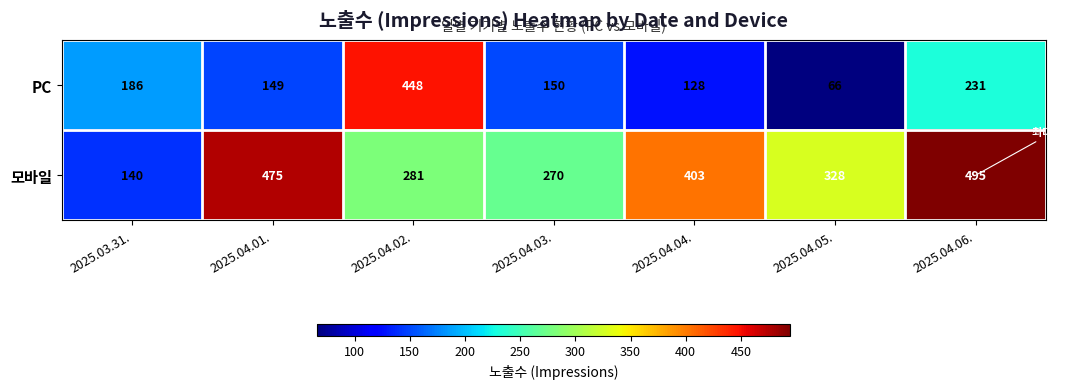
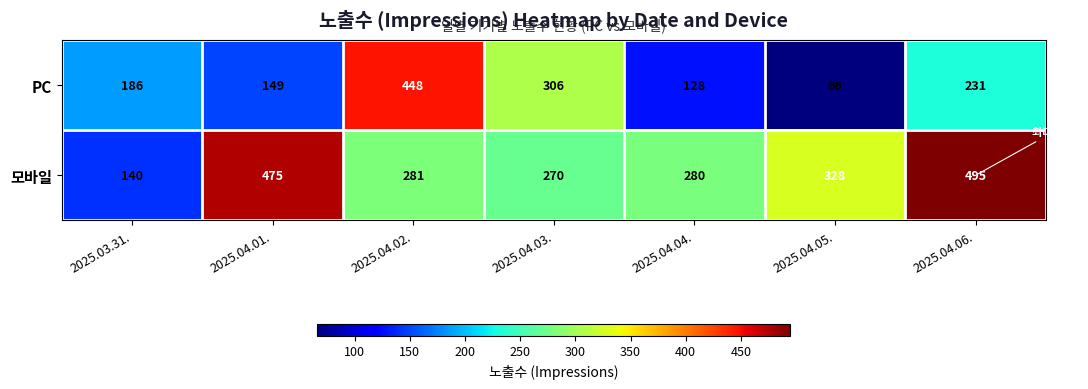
  {
    "PC": {
      "2025.03.31.": 186,
      "2025.04.01.": 149,
      "2025.04.02.": 448,
-     "2025.04.03.": 150,
+     "2025.04.03.": 306,
      "2025.04.04.": 128,
      "2025.04.05.": 66,
      "2025.04.06.": 231
    },
    "모바일": {
      "2025.03.31.": 140,
      "2025.04.01.": 475,
      "2025.04.02.": 281,
      "2025.04.03.": 270,
-     "2025.04.04.": 403,
+     "2025.04.04.": 280,
      "2025.04.05.": 328,
      "2025.04.06.": 495
    }
  }
